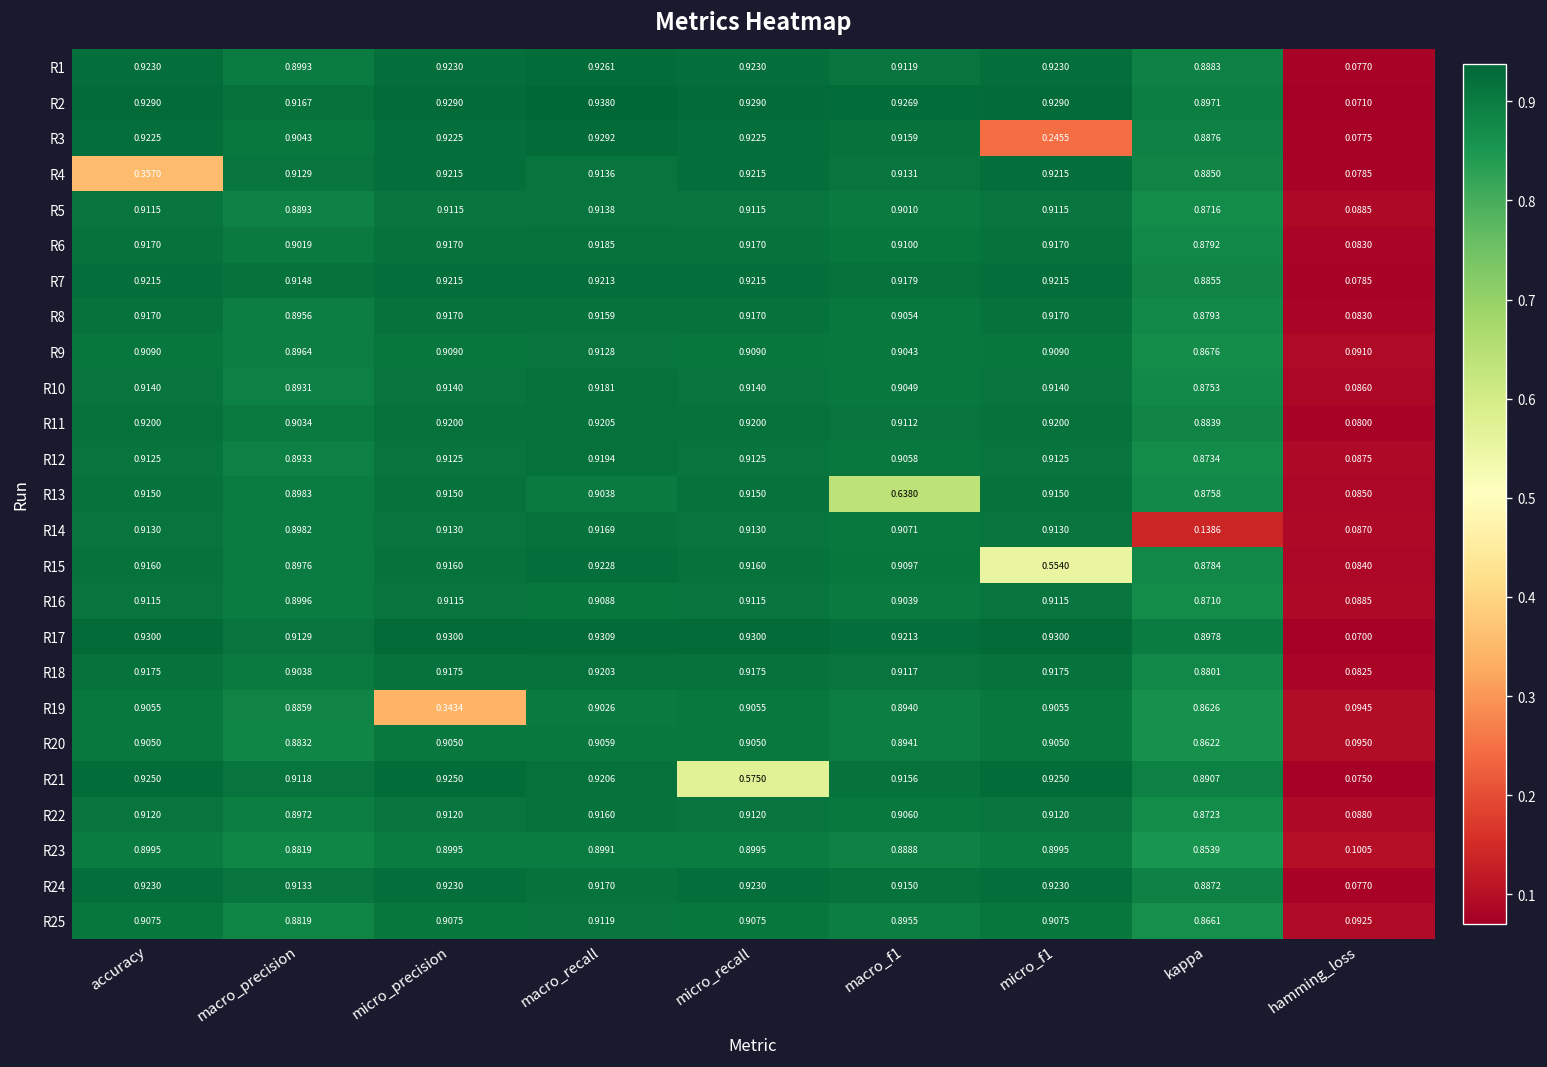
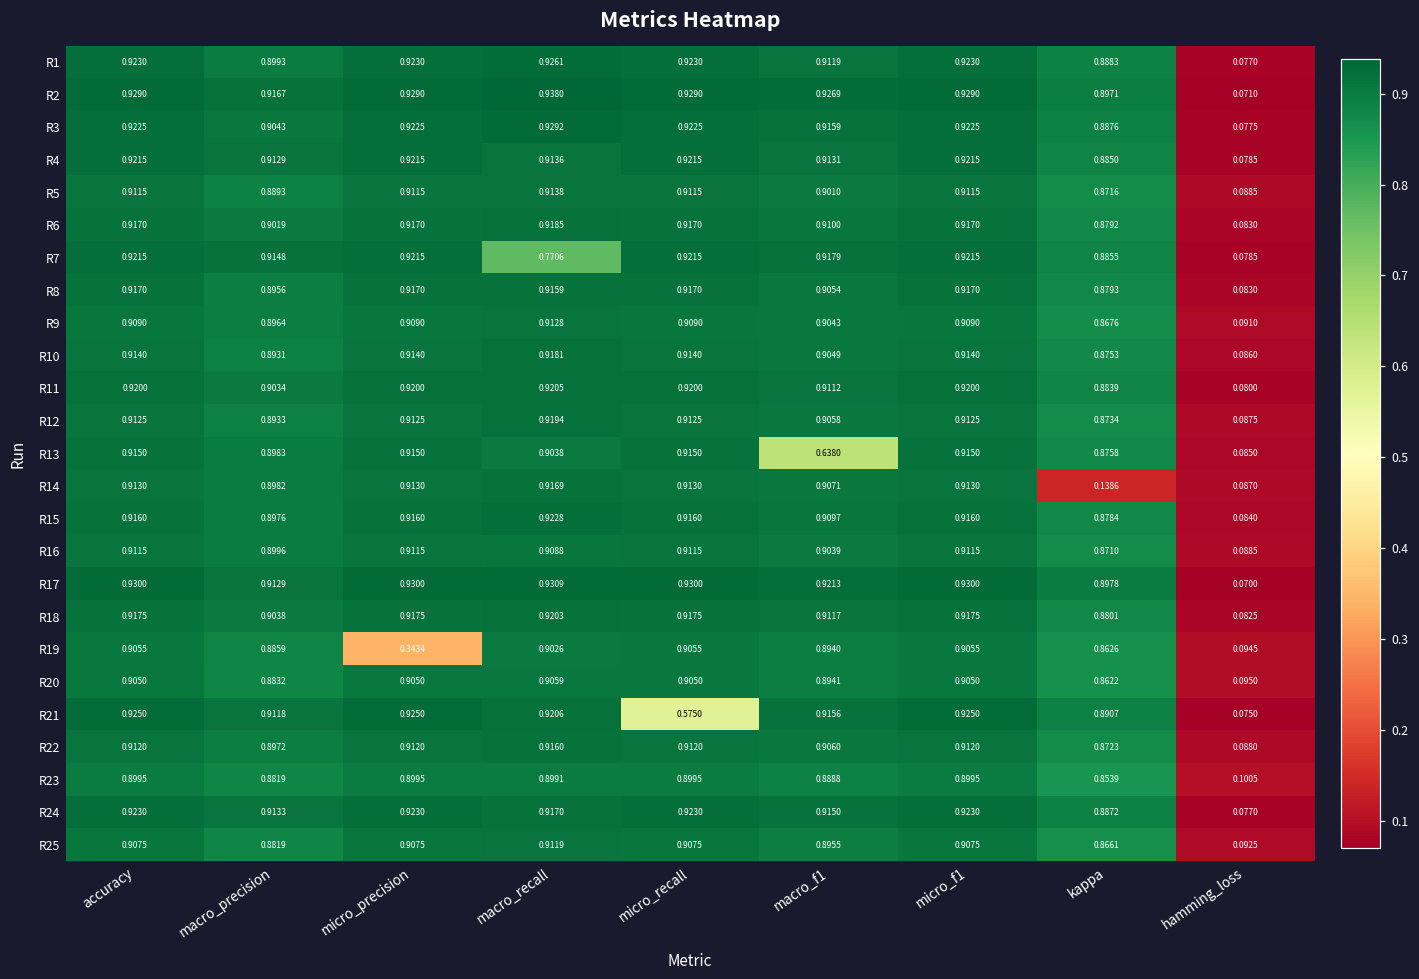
  {
    "R3": {
      "accuracy": 0.9225,
      "macro_precision": 0.9043,
      "micro_precision": 0.9225,
      "macro_recall": 0.9292,
      "micro_recall": 0.9225,
      "macro_f1": 0.9159,
-     "micro_f1": 0.2455,
+     "micro_f1": 0.9225,
      "kappa": 0.8876,
      "hamming_loss": 0.0775
    },
    "R4": {
-     "accuracy": 0.3570,
+     "accuracy": 0.9215,
      "macro_precision": 0.9129,
      "micro_precision": 0.9215,
      "macro_recall": 0.9136,
      "micro_recall": 0.9215,
      "macro_f1": 0.9131,
      "micro_f1": 0.9215,
      "kappa": 0.8850,
      "hamming_loss": 0.0785
    },
    "R7": {
      "accuracy": 0.9215,
      "macro_precision": 0.9148,
      "micro_precision": 0.9215,
-     "macro_recall": 0.9213,
+     "macro_recall": 0.7706,
      "micro_recall": 0.9215,
      "macro_f1": 0.9179,
      "micro_f1": 0.9215,
      "kappa": 0.8855,
      "hamming_loss": 0.0785
    },
    "R15": {
      "accuracy": 0.9160,
      "macro_precision": 0.8976,
      "micro_precision": 0.9160,
      "macro_recall": 0.9228,
      "micro_recall": 0.9160,
      "macro_f1": 0.9097,
-     "micro_f1": 0.5540,
+     "micro_f1": 0.9160,
      "kappa": 0.8784,
      "hamming_loss": 0.0840
    }
  }
